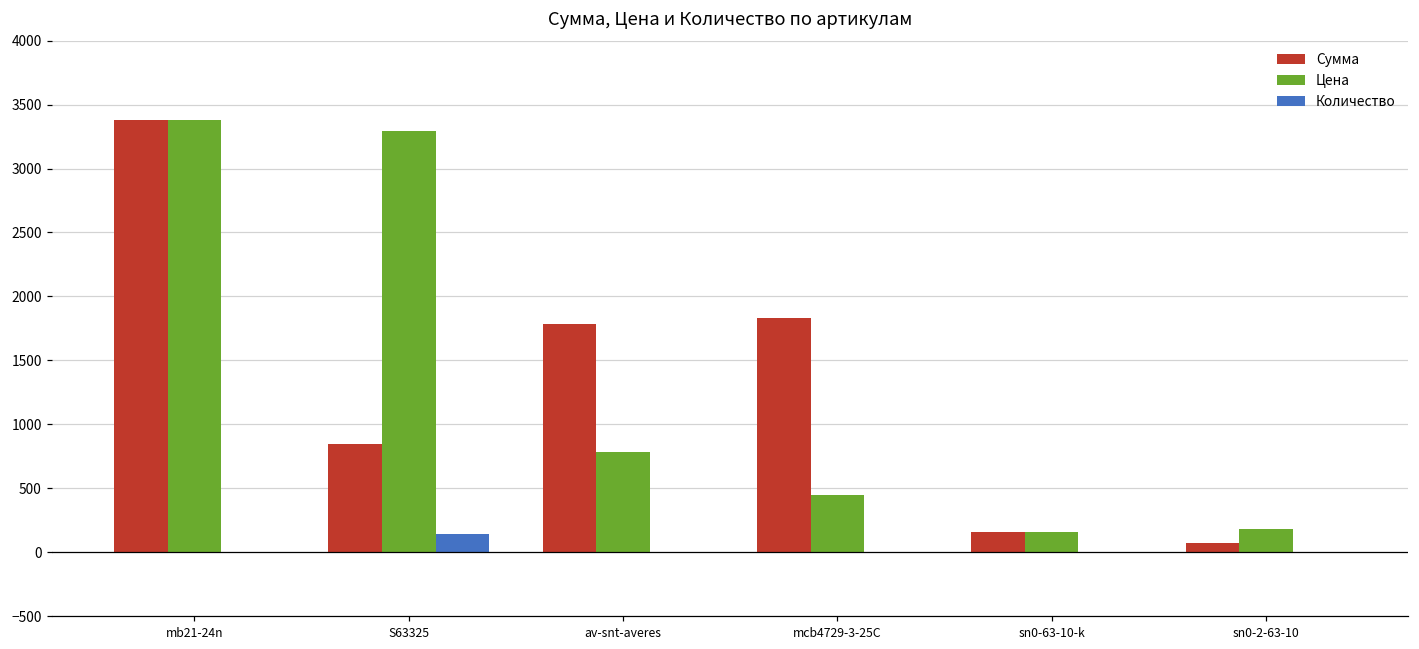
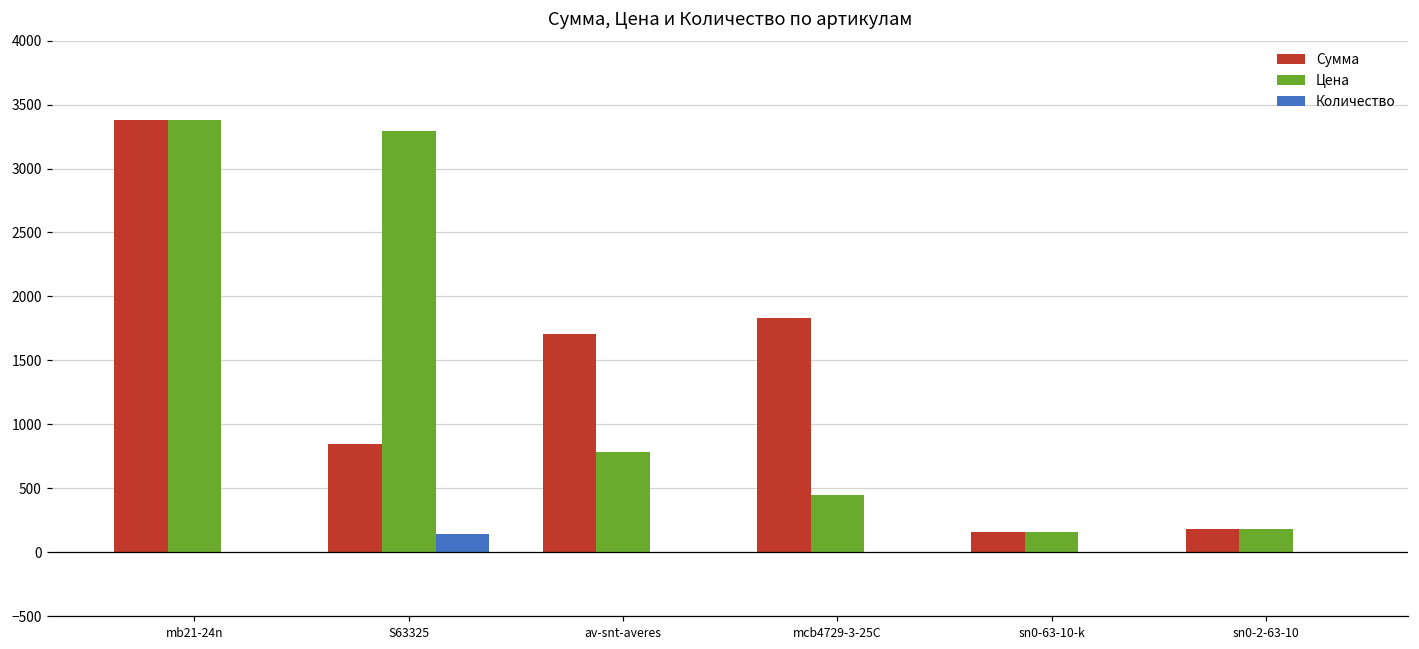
  {
    "Сумма": {
      "mb21-24n": 3380,
      "S63325": 850,
-     "av-snt-averes": 1780,
+     "av-snt-averes": 1710,
      "mcb4729-3-25C": 1830,
      "sn0-63-10-k": 160,
-     "sn0-2-63-10": 70
+     "sn0-2-63-10": 190
    },
    "Цена": {
      "mb21-24n": 3380,
      "S63325": 3290,
      "av-snt-averes": 790,
      "mcb4729-3-25C": 450,
      "sn0-63-10-k": 160,
      "sn0-2-63-10": 190
    },
    "Количество": {
      "S63325": 150
    }
  }
